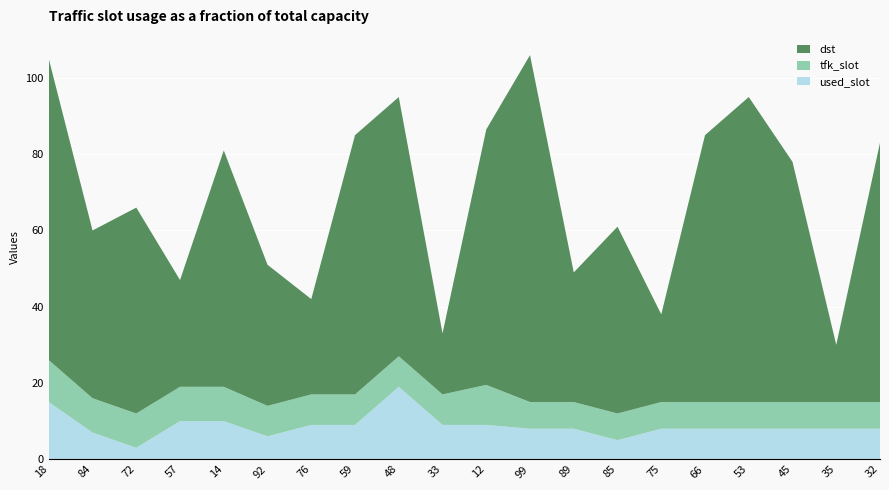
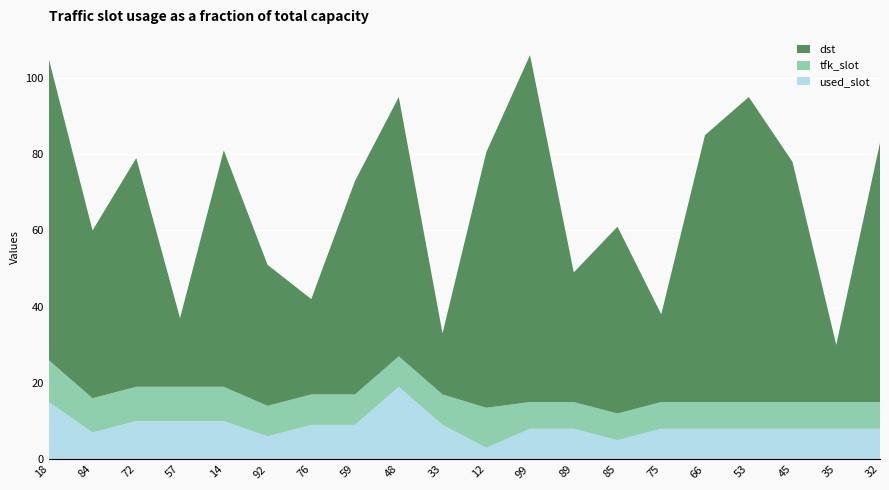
  {
    "used_slot": {
      "18": 15,
      "84": 7,
-     "72": 3,
+     "72": 10,
      "57": 10,
      "14": 10,
      "92": 6,
      "76": 9,
      "59": 9,
      "48": 19,
      "33": 9,
-     "12": 9,
+     "12": 3,
      "99": 8,
      "89": 8,
      "85": 5,
      "75": 8,
      "66": 8,
      "53": 8,
      "45": 8,
      "35": 8,
      "32": 8
    },
    "tfk_slot": {
      "18": 11,
      "84": 9,
      "72": 9,
      "57": 9,
      "14": 9,
      "92": 8,
      "76": 8,
      "59": 8,
      "48": 8,
      "33": 8,
      "12": 11,
      "99": 7,
      "89": 7,
      "85": 7,
      "75": 7,
      "66": 7,
      "53": 7,
      "45": 7,
      "35": 7,
      "32": 7
    },
    "dst": {
      "18": 79,
      "84": 44,
-     "72": 54,
-     "57": 28,
+     "72": 60,
+     "57": 18,
      "14": 62,
      "92": 37,
      "76": 25,
-     "59": 68,
+     "59": 56,
      "48": 68,
      "33": 16,
      "12": 67,
      "99": 91,
      "89": 34,
      "85": 49,
      "75": 23,
      "66": 70,
      "53": 80,
      "45": 63,
      "35": 15,
      "32": 68
    }
  }
